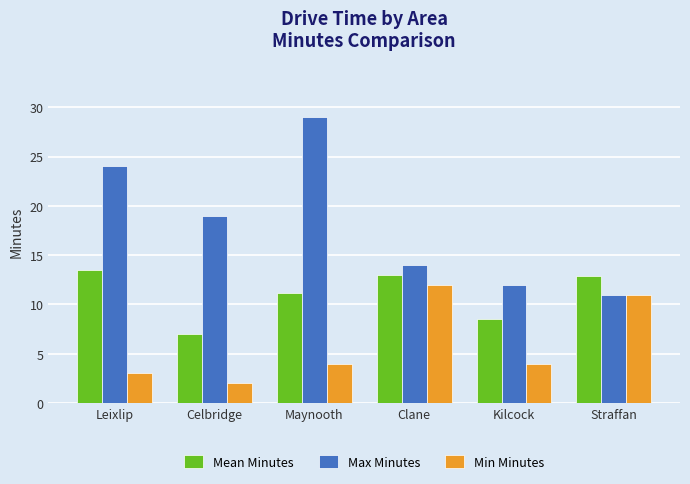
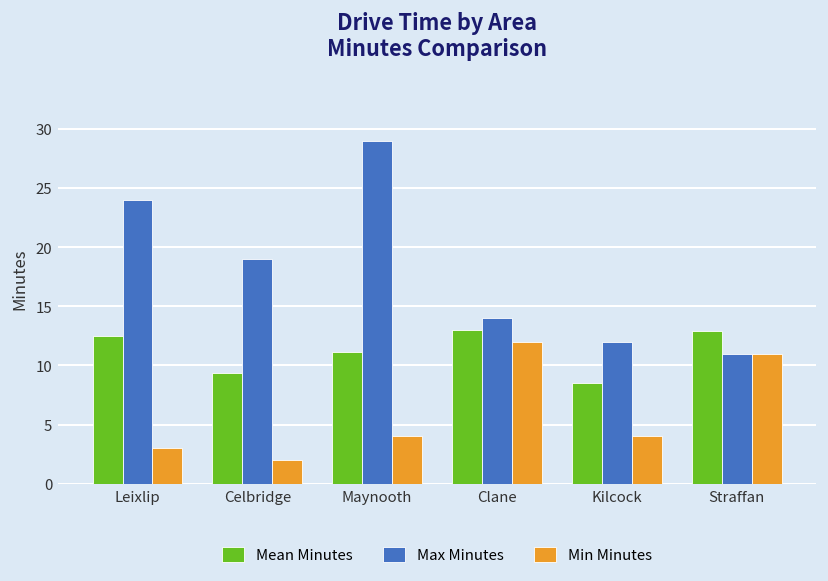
  {
    "Mean Minutes": {
-     "Leixlip": 13,
-     "Celbridge": 7,
+     "Leixlip": 12,
+     "Celbridge": 9,
      "Maynooth": 11,
      "Clane": 13,
      "Kilcock": 9,
      "Straffan": 13
    },
    "Max Minutes": {
      "Leixlip": 24,
      "Celbridge": 19,
      "Maynooth": 29,
      "Clane": 14,
      "Kilcock": 12,
      "Straffan": 11
    },
    "Min Minutes": {
      "Leixlip": 3,
      "Celbridge": 2,
      "Maynooth": 4,
      "Clane": 12,
      "Kilcock": 4,
      "Straffan": 11
    }
  }
